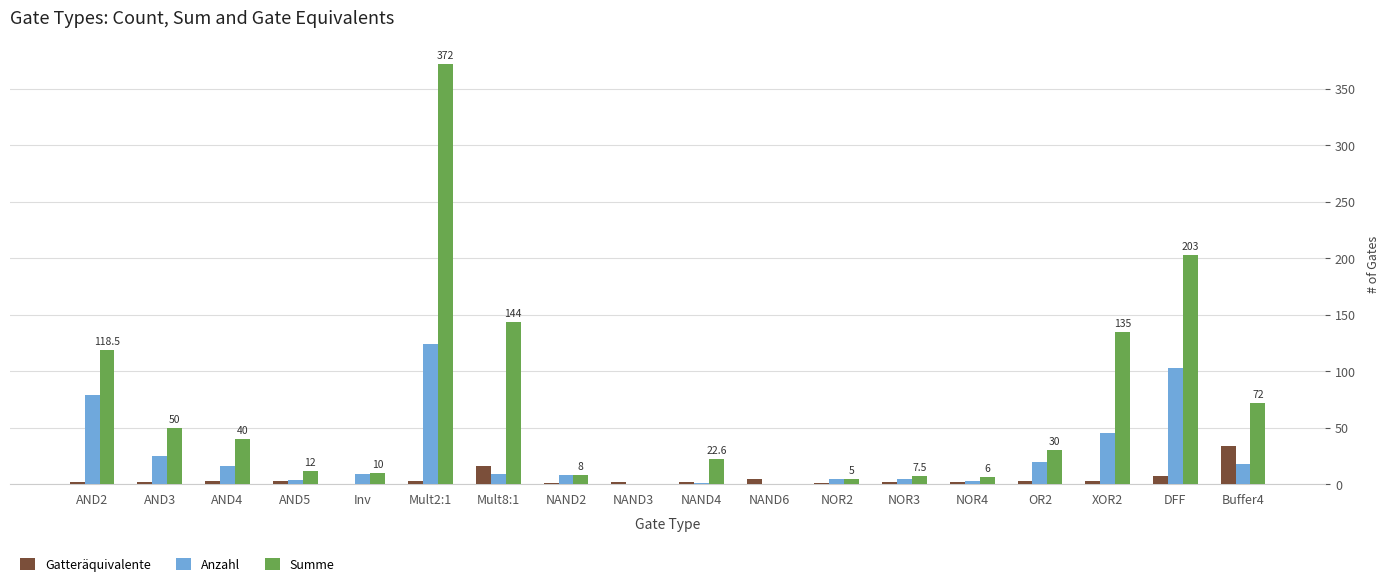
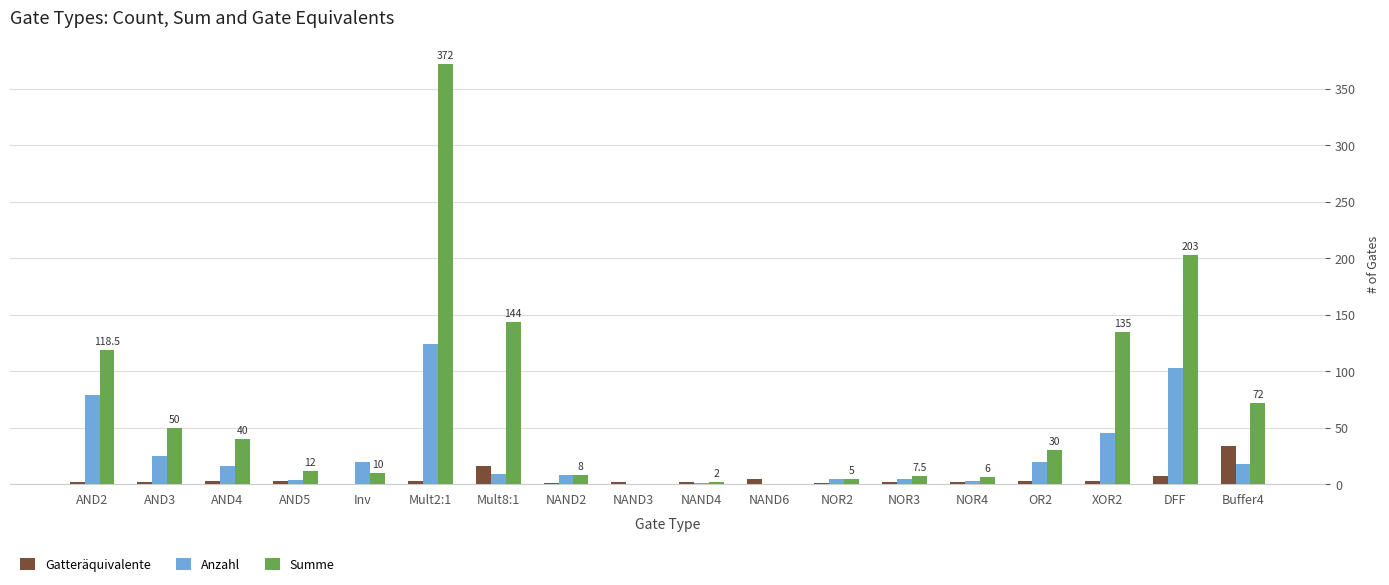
  {
    "Gatteräquivalente": {
      "AND4": 3,
      "AND5": 3,
      "Mult2:1": 3,
      "Mult8:1": 16,
      "NAND6": 5,
      "OR2": 3,
      "XOR2": 3,
      "DFF": 7,
      "Buffer4": 33
    },
    "Anzahl": {
      "AND2": 79,
      "AND3": 25,
      "AND4": 16,
      "AND5": 4,
-     "Inv": 9,
+     "Inv": 20,
      "Mult2:1": 124,
      "Mult8:1": 9,
      "NAND3": 0,
      "NAND6": 0,
      "NOR3": 5,
      "NOR4": 3,
      "OR2": 20,
      "XOR2": 45,
      "DFF": 103,
      "Buffer4": 18
    },
    "Summe": {
      "AND2": 118.5,
      "AND3": 50,
      "AND4": 40,
      "AND5": 12,
      "Inv": 10,
      "Mult2:1": 372,
      "Mult8:1": 144,
      "NAND2": 8,
-     "NAND4": 22.6,
+     "NAND4": 2,
      "NOR2": 5,
      "NOR3": 7.5,
      "NOR4": 6,
      "OR2": 30,
      "XOR2": 135,
      "DFF": 203,
      "Buffer4": 72
    }
  }
